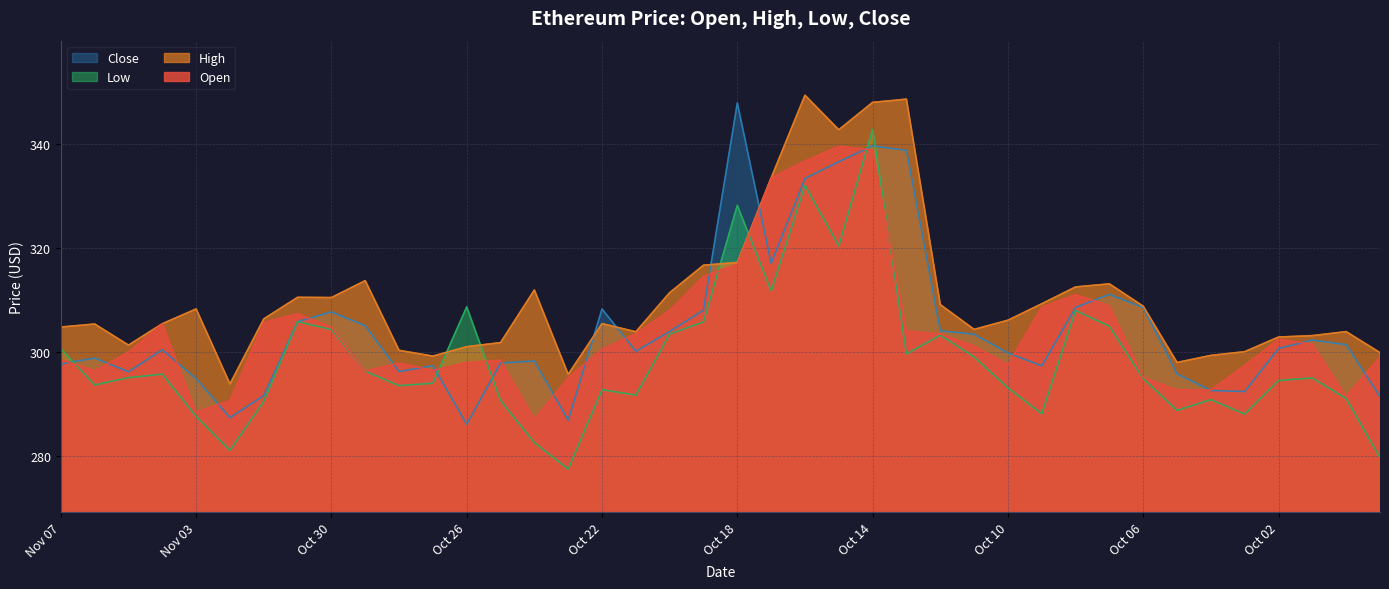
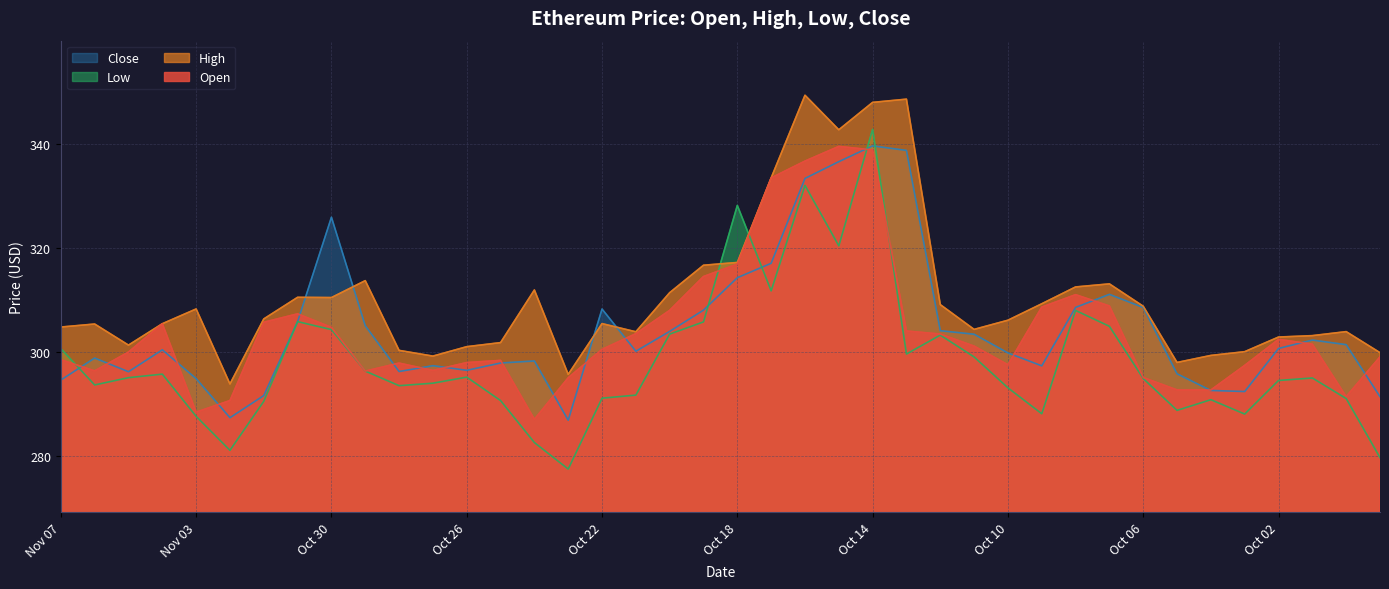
  {
    "Close": {
-     "Nov 07": 298,
+     "Nov 07": 295,
      "Nov 03": 295,
-     "Oct 30": 308,
-     "Oct 26": 286,
+     "Oct 30": 326,
+     "Oct 26": 297,
      "Oct 22": 308,
-     "Oct 18": 348,
+     "Oct 18": 314,
      "Oct 14": 340,
      "Oct 10": 300,
      "Oct 02": 301
    },
    "Low": {
      "Nov 07": 301,
      "Nov 03": 288,
-     "Oct 26": 309,
-     "Oct 22": 293,
+     "Oct 26": 295,
+     "Oct 22": 291,
      "Oct 18": 328,
      "Oct 14": 343,
      "Oct 10": 293,
      "Oct 02": 295
    }
  }
